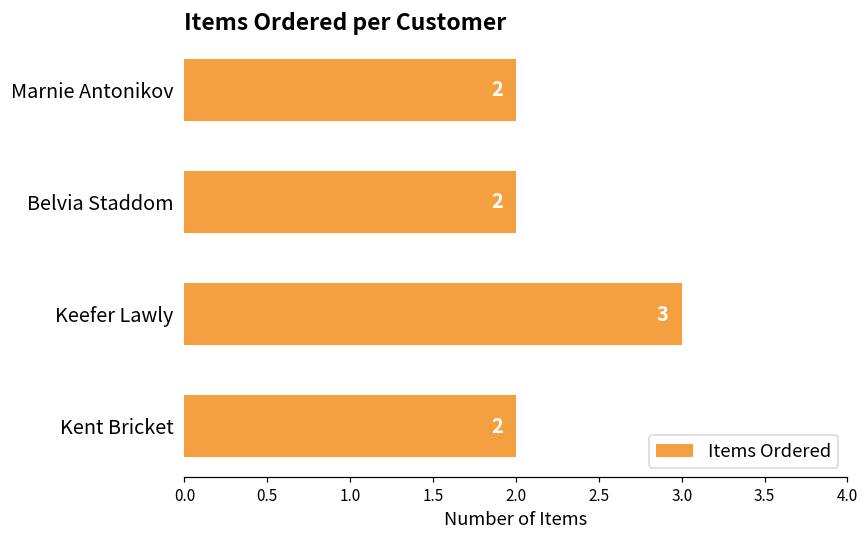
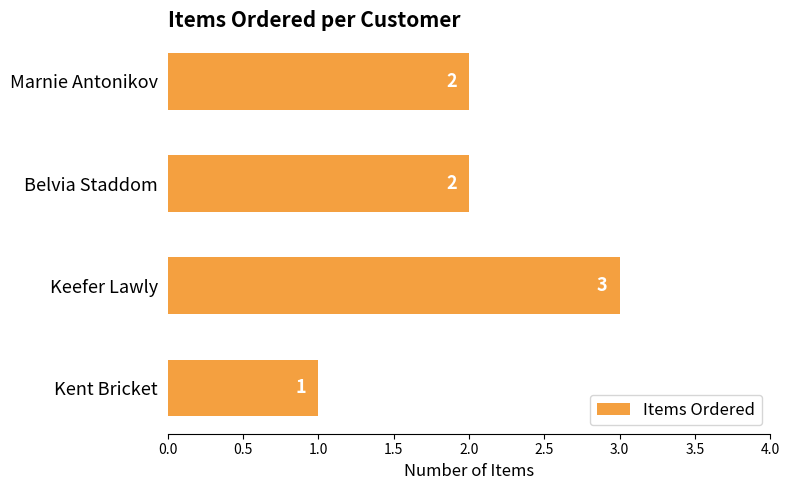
  {
    "Marnie Antonikov": 2,
    "Belvia Staddom": 2,
    "Keefer Lawly": 3,
-   "Kent Bricket": 2
+   "Kent Bricket": 1
  }
